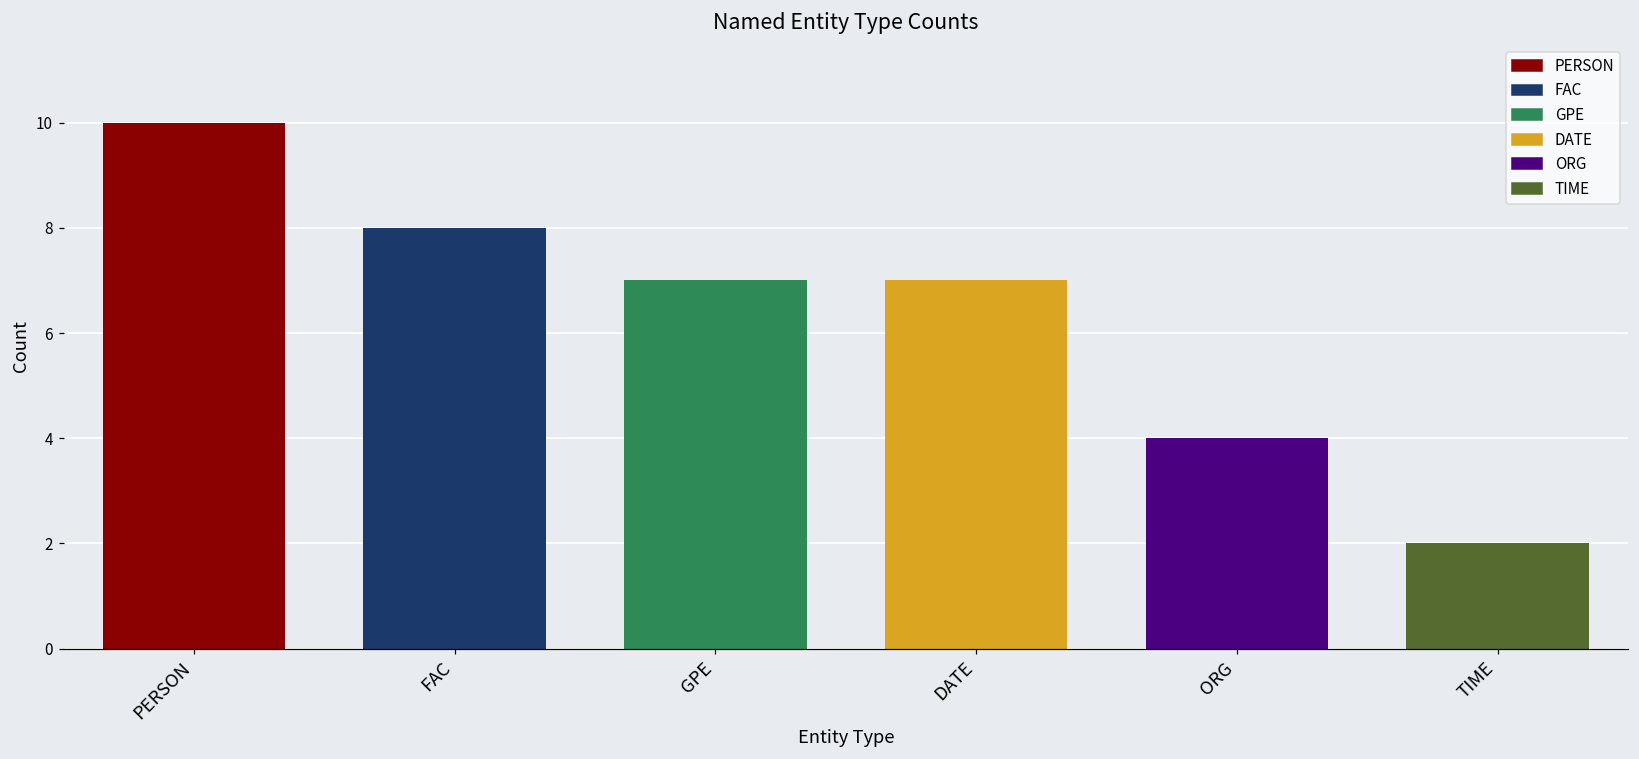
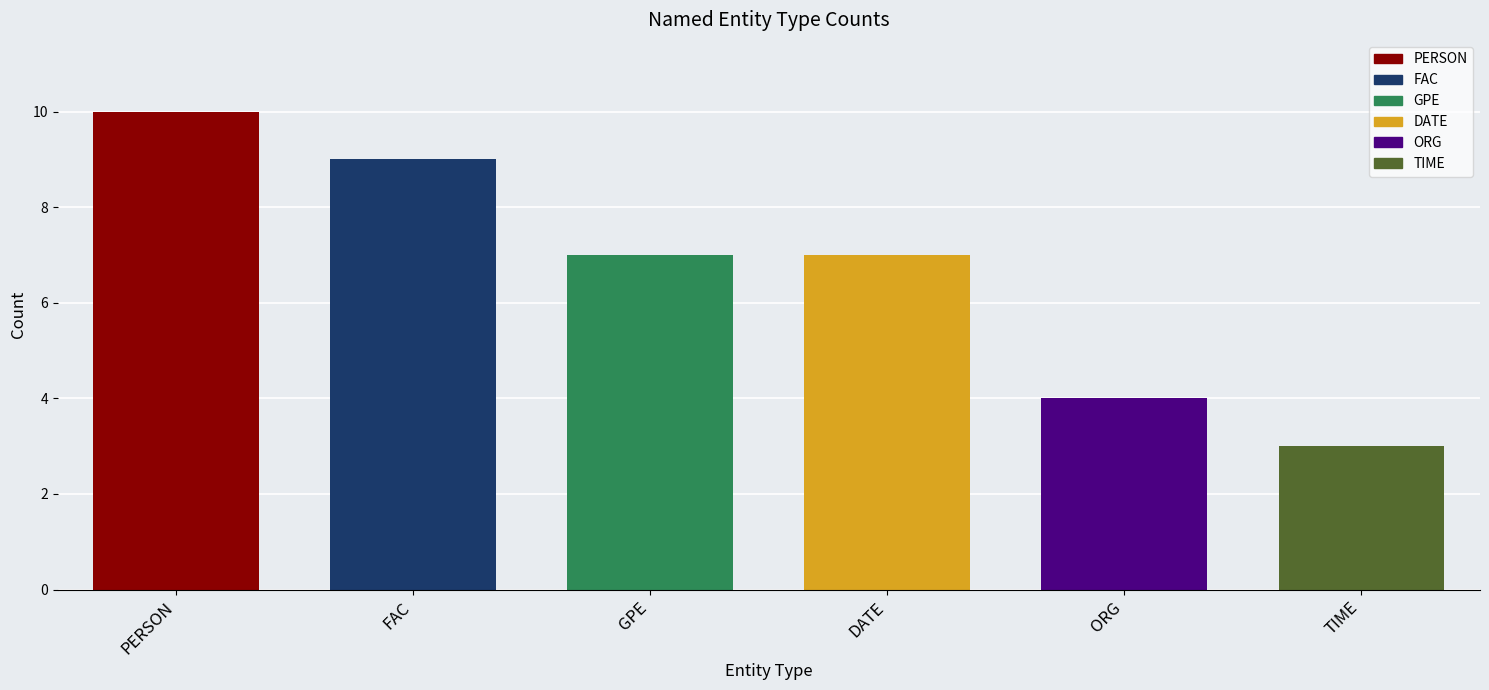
  {
    "PERSON": 10,
-   "FAC": 8,
+   "FAC": 9,
    "GPE": 7,
    "DATE": 7,
    "ORG": 4,
-   "TIME": 2
+   "TIME": 3
  }
